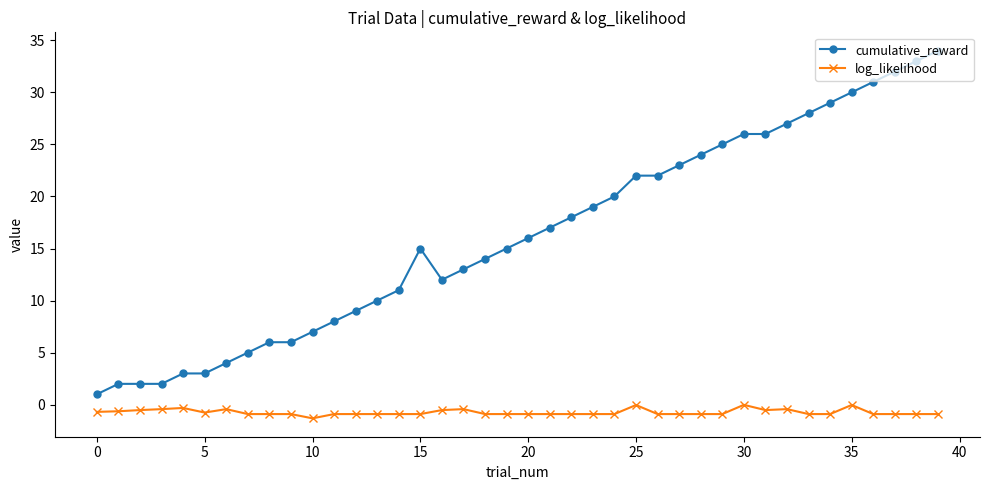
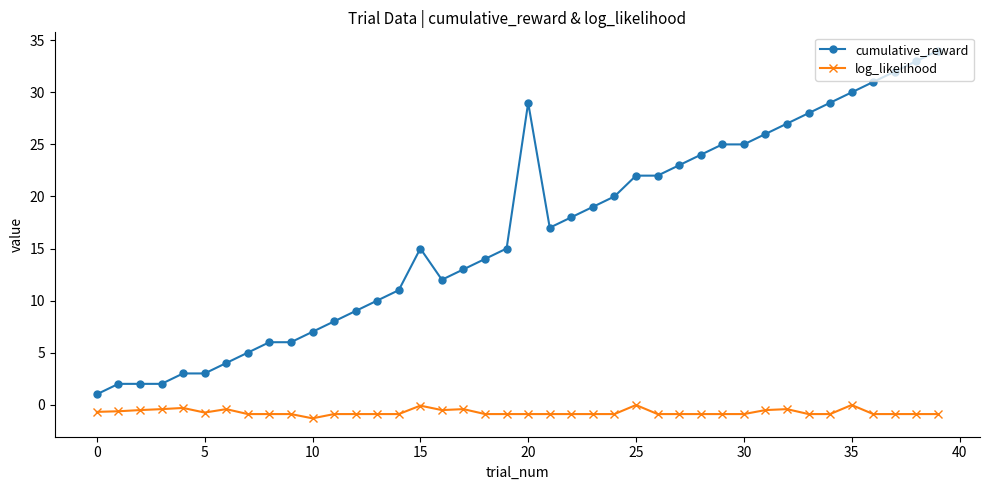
  {
    "cumulative_reward": {
      "0": 1,
      "5": 3,
      "10": 7,
      "15": 15,
-     "20": 16,
+     "20": 29,
      "25": 22,
-     "30": 26,
+     "30": 25,
      "35": 30
    },
    "log_likelihood": {
      "0": -0.7,
      "5": -0.8,
      "10": -1.3,
-     "15": -0.9,
+     "15": -0.1,
      "20": -0.9,
      "25": 0.0,
-     "30": 0.0,
+     "30": -0.9,
      "35": 0.0
    }
  }
